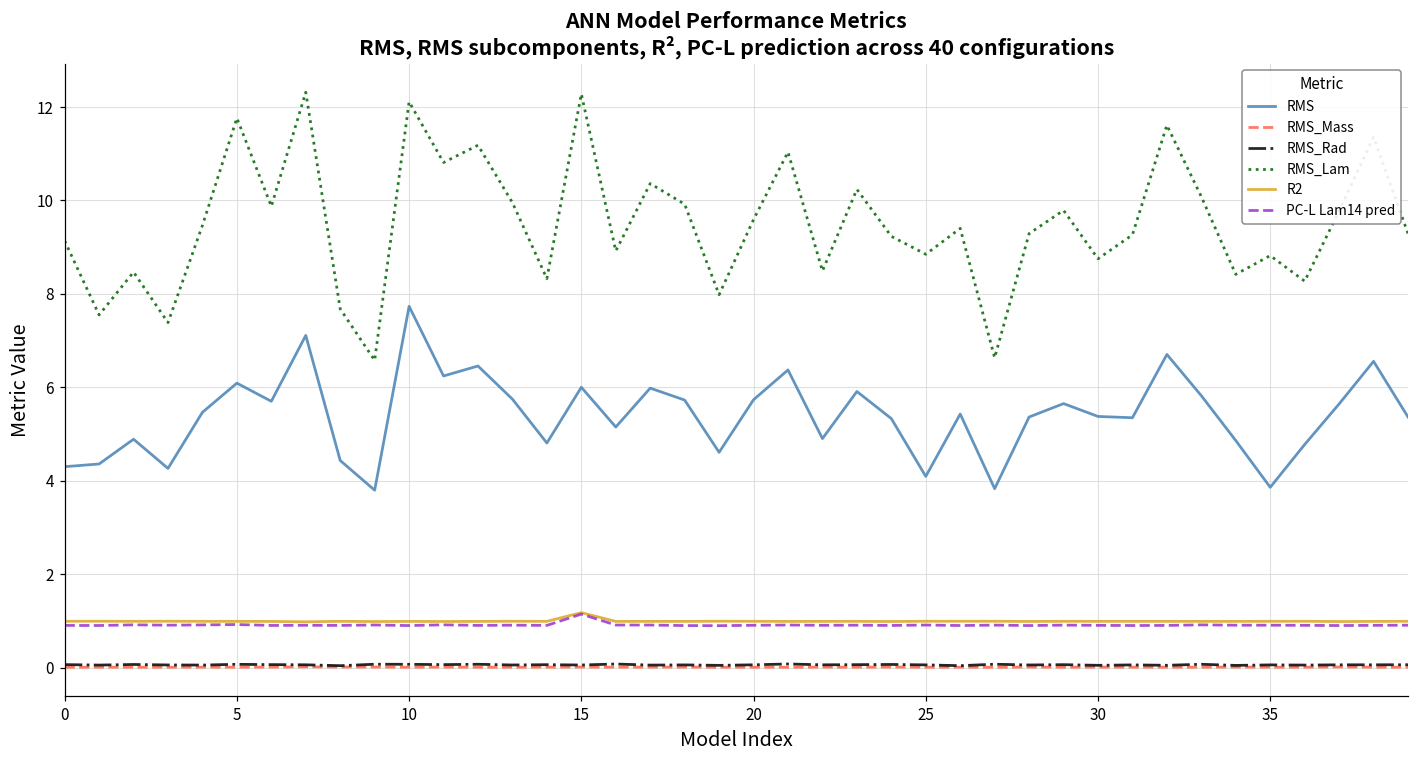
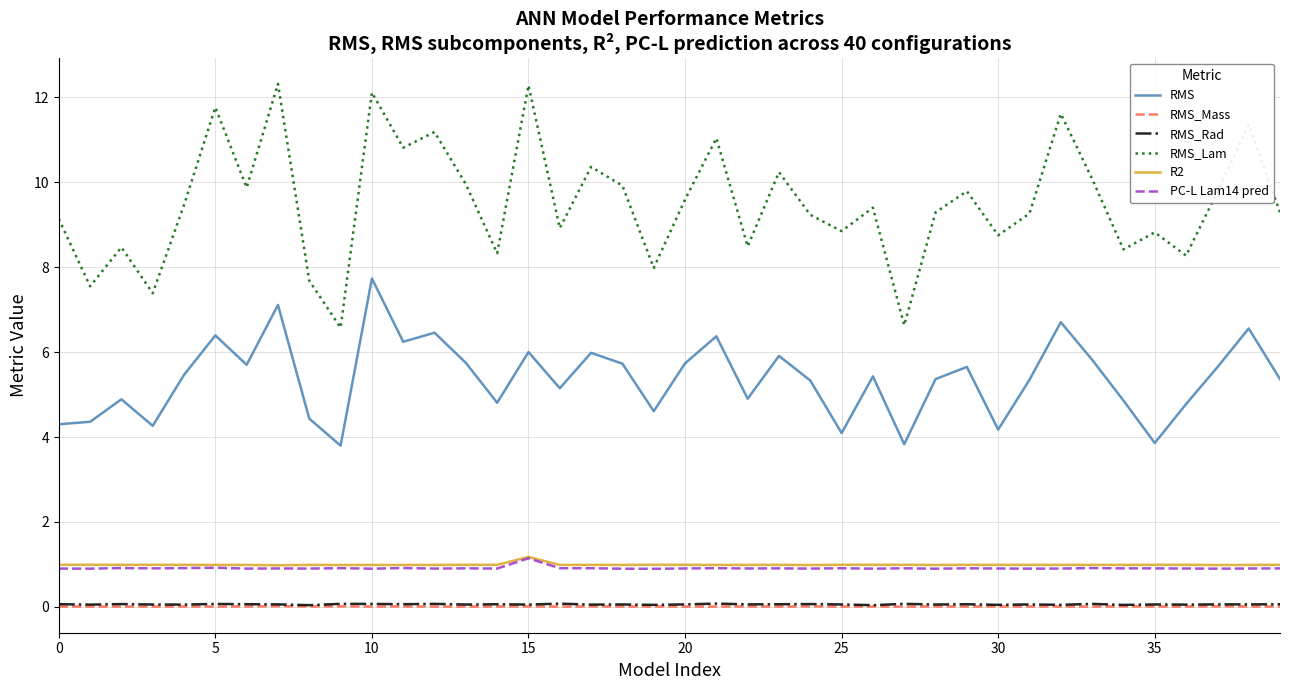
  {
    "RMS": {
      "0": 4.3,
-     "5": 6.1,
+     "5": 6.4,
      "10": 7.7,
      "15": 6.0,
      "20": 5.7,
      "25": 4.1,
-     "30": 5.4,
+     "30": 4.2,
      "35": 3.9
    },
    "RMS_Mass": {
      "5": 0.0,
      "10": 0.0
    },
    "RMS_Rad": {
      "5": 0.1,
      "10": 0.1
    },
    "RMS_Lam": {
      "0": 9.1,
      "5": 11.8,
      "10": 12.1,
      "15": 12.3,
      "20": 9.6,
      "25": 8.8,
      "30": 8.8,
      "35": 8.8
    },
    "R2": {
      "0": 1.0,
      "5": 1.0,
      "10": 1.0,
      "20": 1.0,
      "25": 1.0,
      "30": 1.0,
      "35": 1.0
    },
    "PC-L Lam14 pred": {
      "0": 0.9,
      "5": 0.9,
      "10": 0.9,
      "20": 0.9,
      "25": 0.9,
      "30": 0.9,
      "35": 0.9
    }
  }
